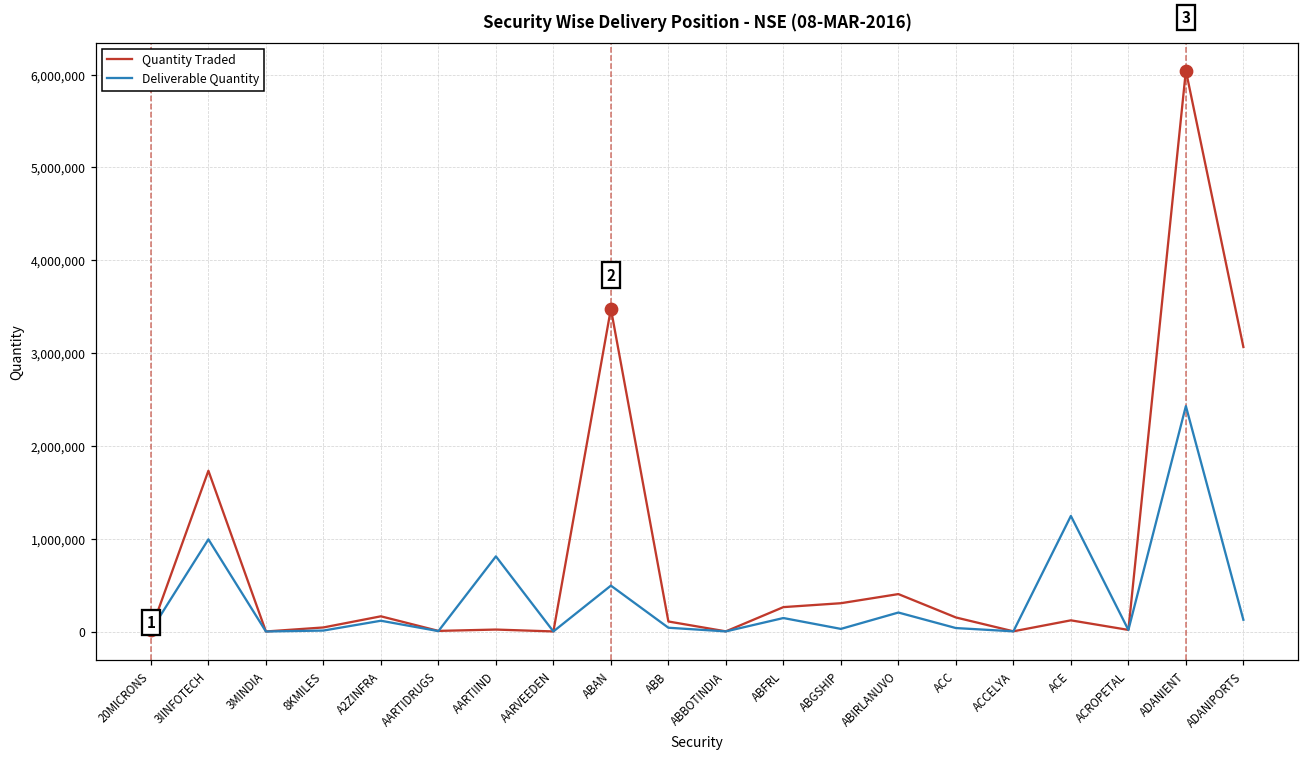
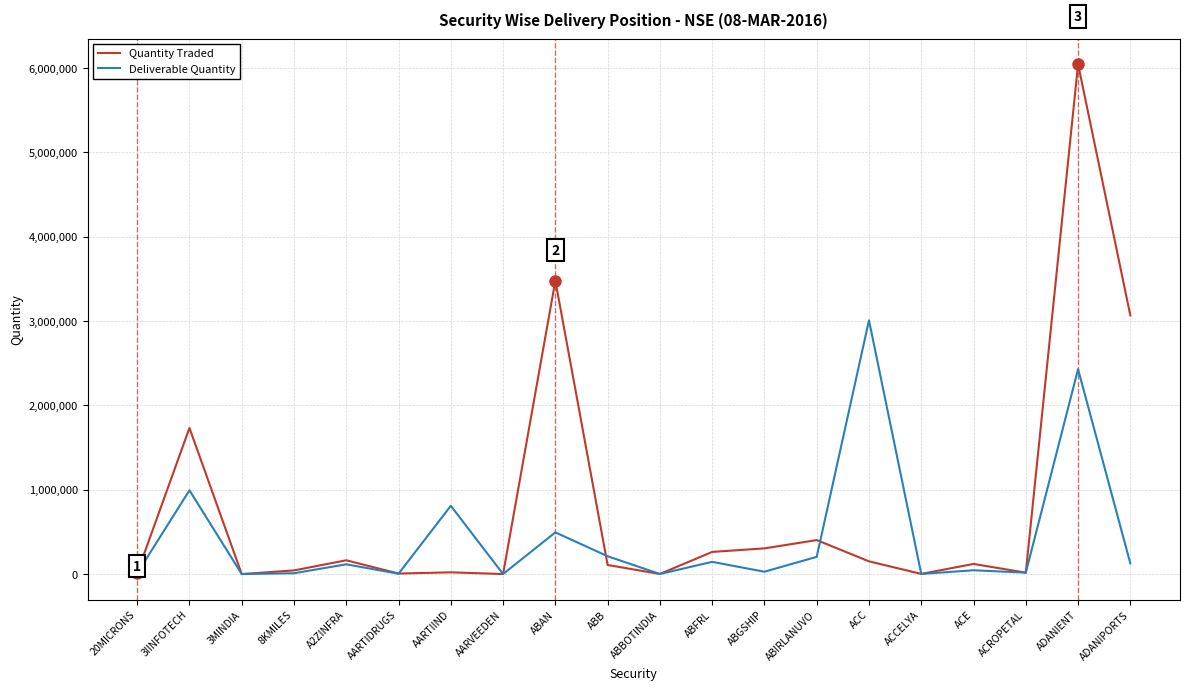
  {
    "Deliverable Quantity": {
      "3IINFOTECH": "1,000,000",
      "8KMILES": "0",
      "A2ZINFRA": "100,000",
      "AARTIIND": "800,000",
      "ABAN": "500,000",
-     "ABB": "0",
+     "ABB": "200,000",
      "ABFRL": "100,000",
      "ABGSHIP": "0",
      "ABIRLANUVO": "200,000",
-     "ACC": "0",
-     "ACE": "1,200,000",
+     "ACC": "3,000,000",
+     "ACE": "0",
      "ADANIENT": "2,400,000",
      "ADANIPORTS": "100,000"
    }
  }
